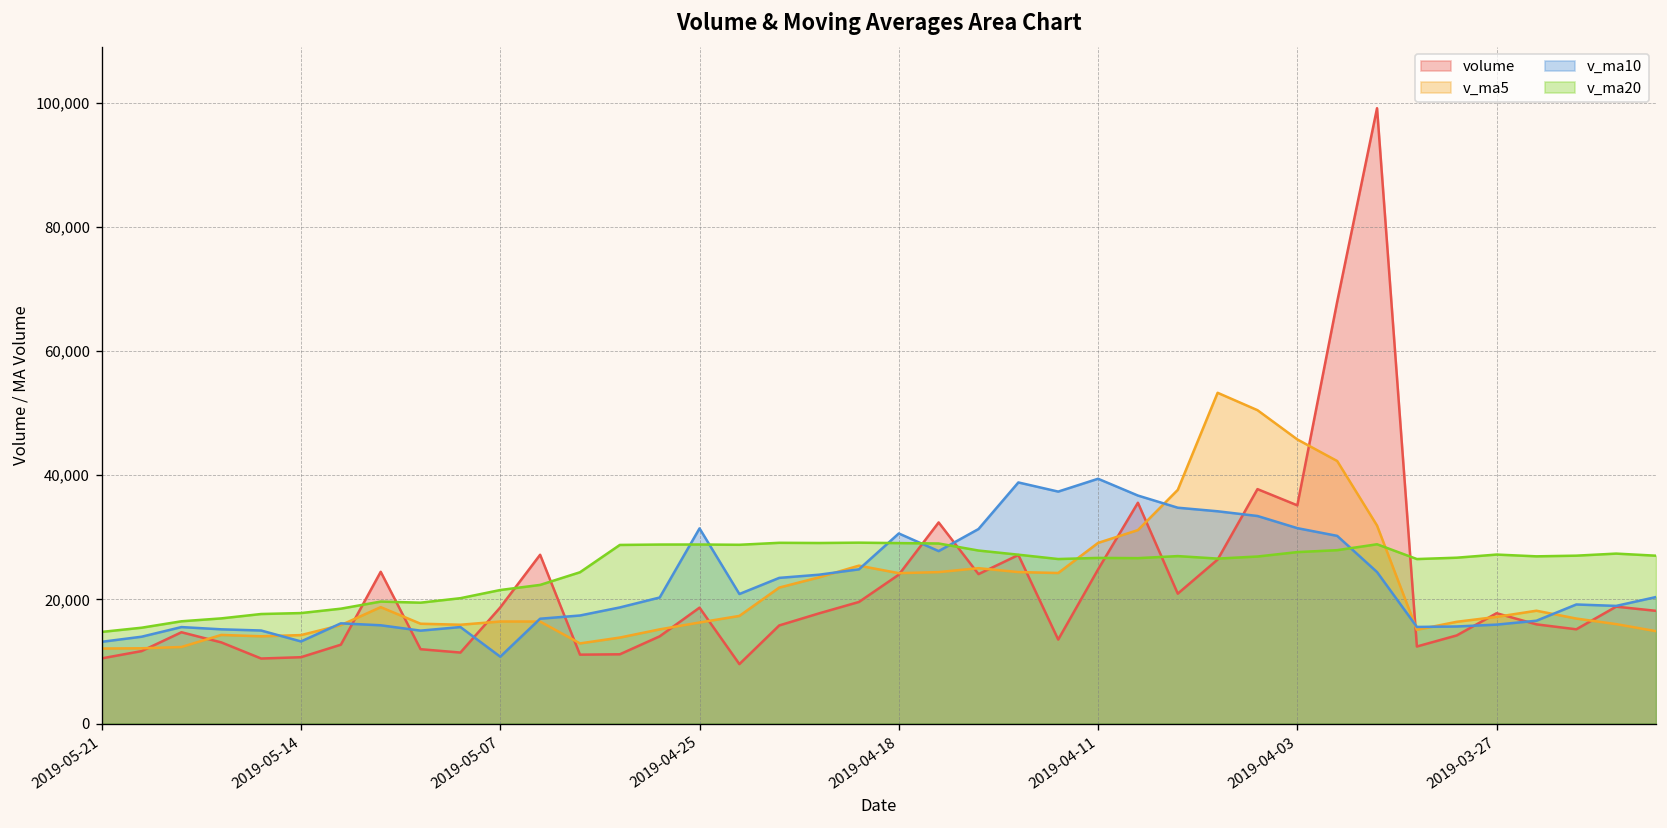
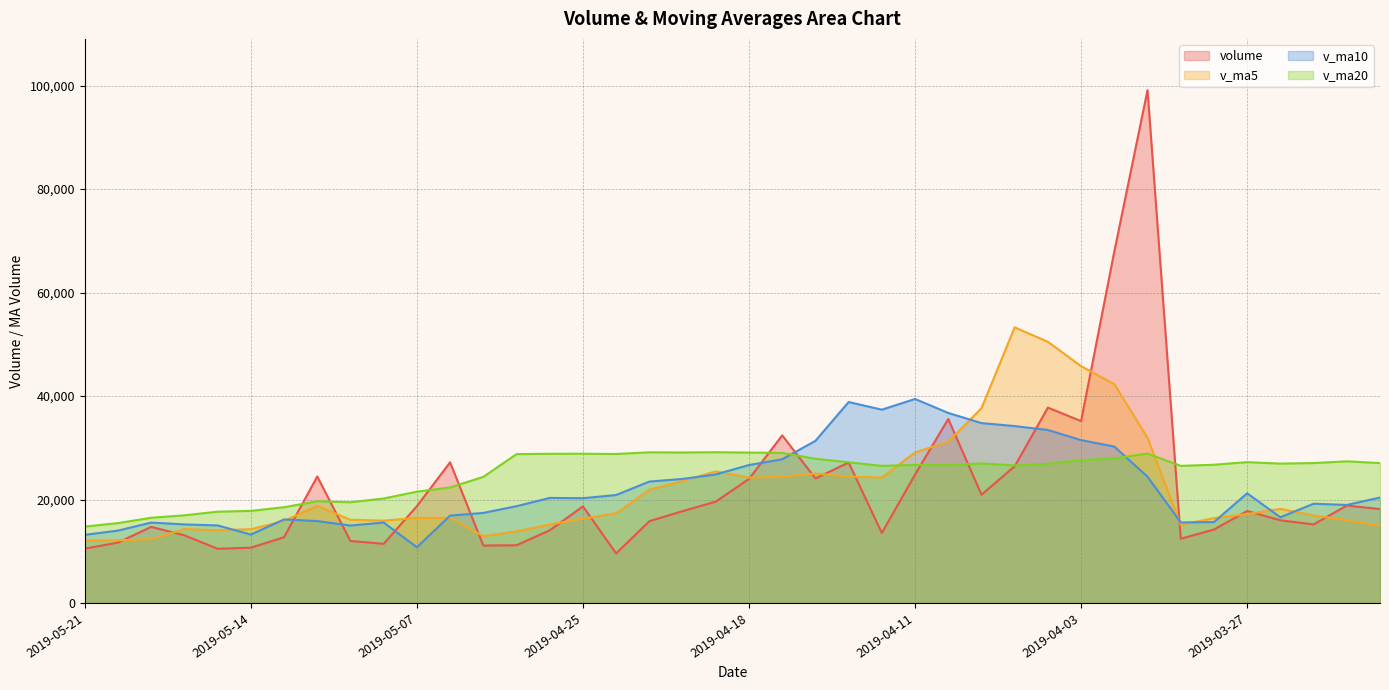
  {
    "v_ma10": {
      "2019-05-21": "13,000",
      "2019-05-14": "13,000",
      "2019-05-07": "11,000",
-     "2019-04-25": "31,000",
-     "2019-04-18": "31,000",
+     "2019-04-25": "20,000",
+     "2019-04-18": "27,000",
      "2019-04-11": "39,000",
      "2019-04-03": "31,000",
-     "2019-03-27": "16,000"
+     "2019-03-27": "21,000"
    },
    "v_ma20": {
      "2019-05-21": "15,000",
      "2019-05-14": "18,000",
      "2019-05-07": "22,000",
      "2019-04-25": "29,000",
      "2019-04-18": "29,000",
      "2019-04-11": "27,000",
      "2019-04-03": "28,000",
      "2019-03-27": "27,000"
    }
  }
